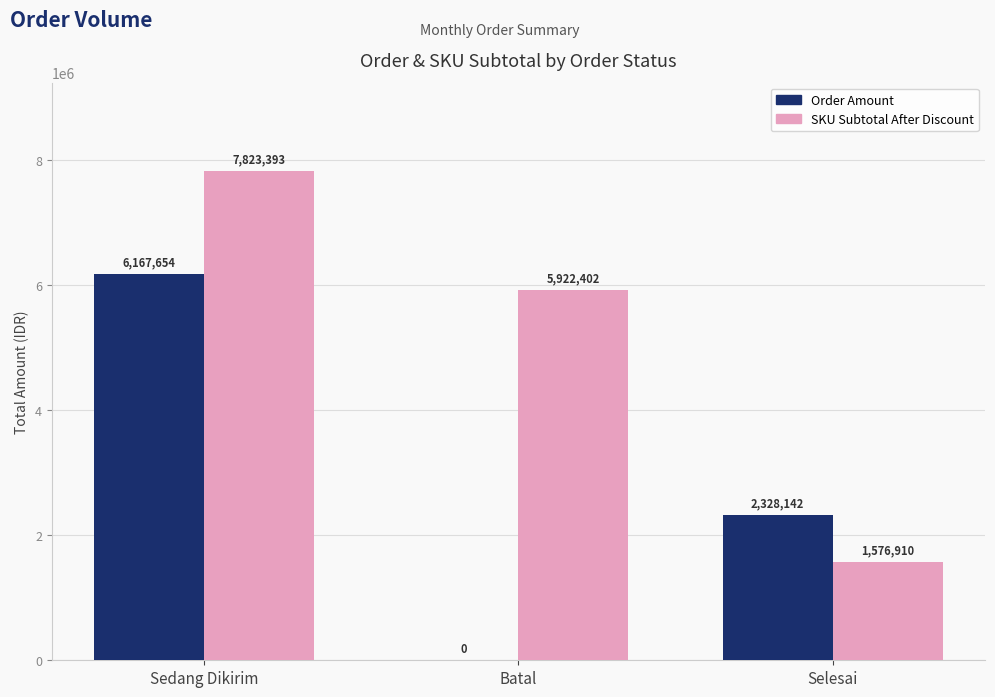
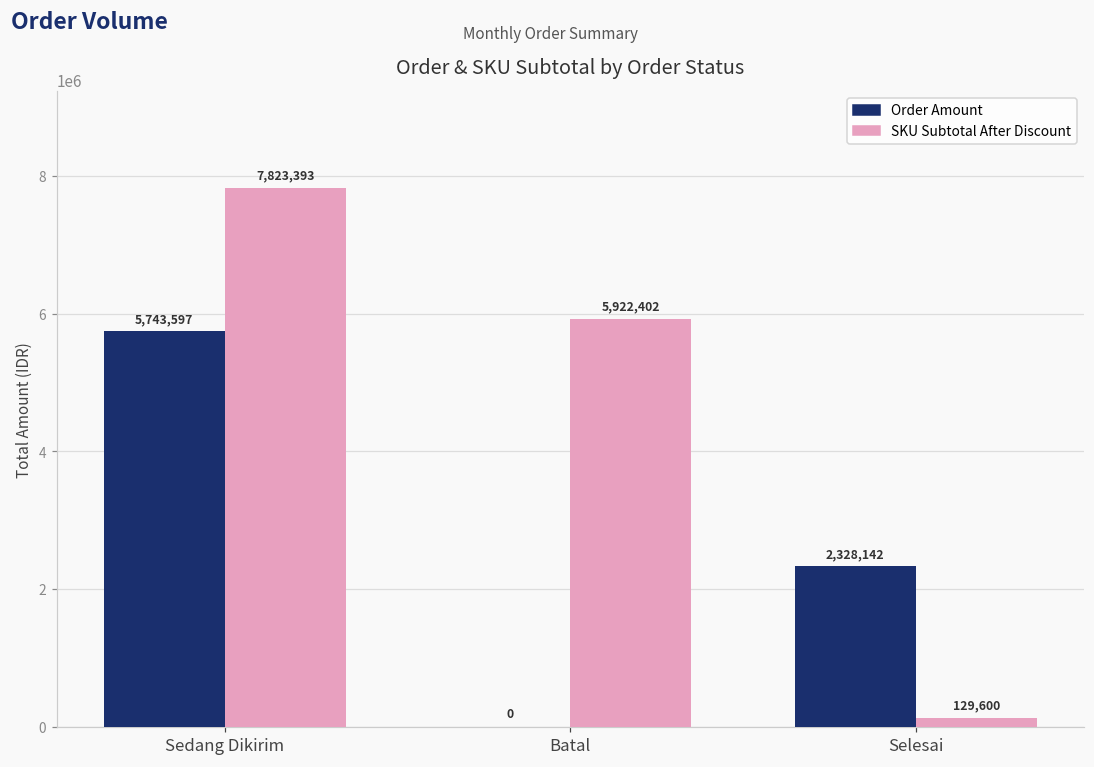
  {
    "Order Amount": {
-     "Sedang Dikirim": "6,167,654",
+     "Sedang Dikirim": "5,743,597",
      "Batal": "0",
      "Selesai": "2,328,142"
    },
    "SKU Subtotal After Discount": {
      "Sedang Dikirim": "7,823,393",
      "Batal": "5,922,402",
-     "Selesai": "1,576,910"
+     "Selesai": "129,600"
    }
  }
